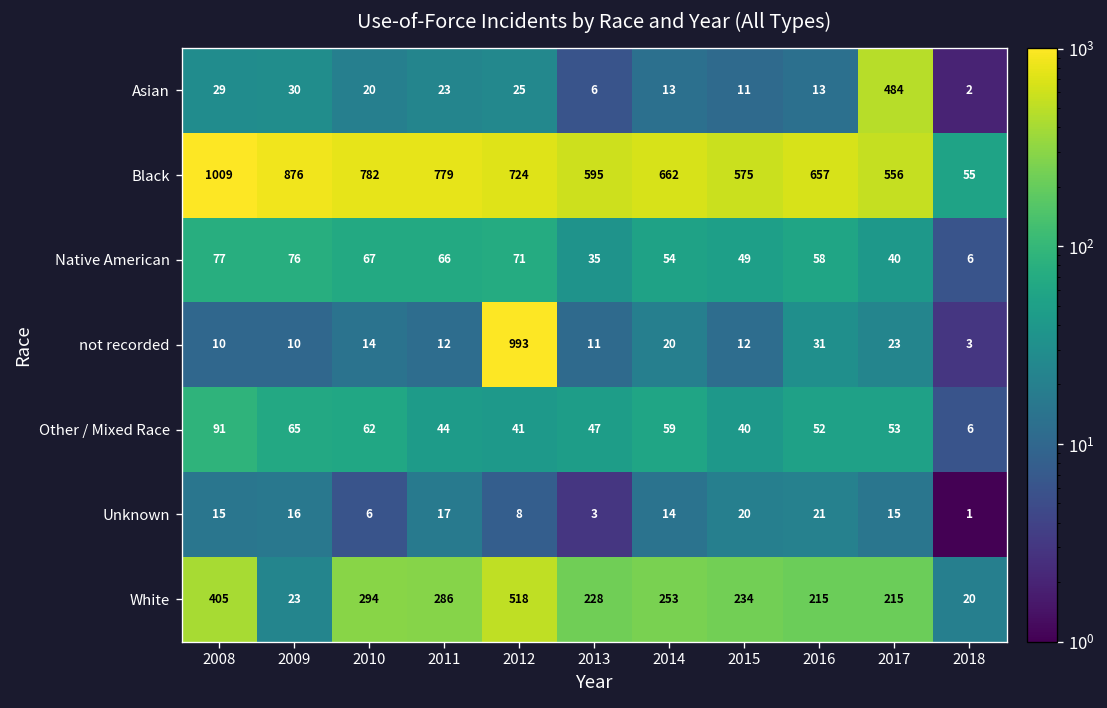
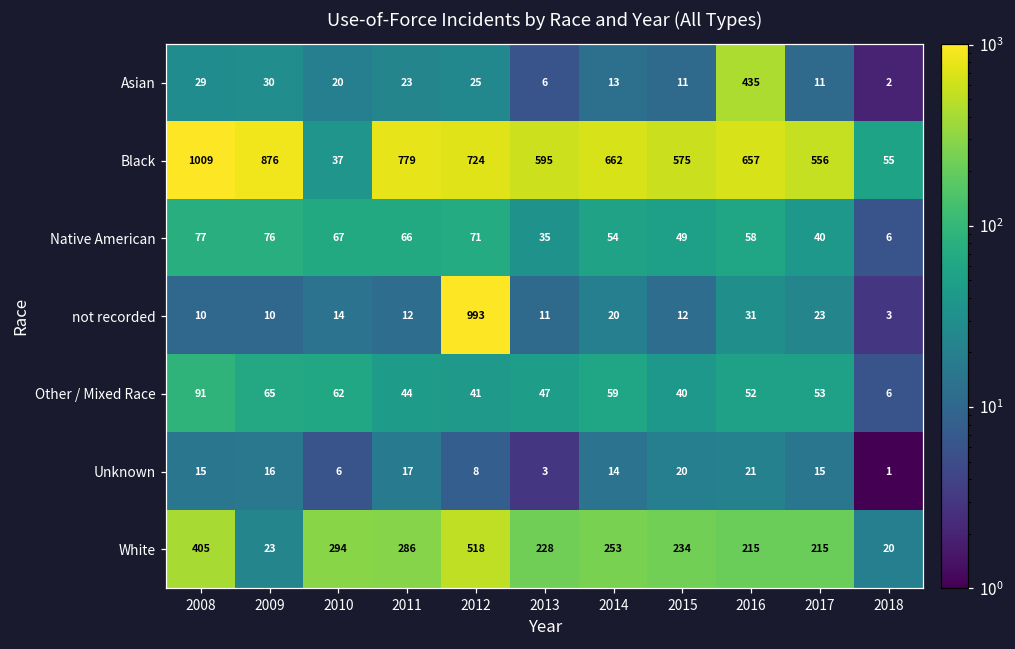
  {
    "Asian": {
      "2008": 29,
      "2009": 30,
      "2010": 20,
      "2011": 23,
      "2012": 25,
      "2013": 6,
      "2014": 13,
      "2015": 11,
-     "2016": 13,
-     "2017": 484,
+     "2016": 435,
+     "2017": 11,
      "2018": 2
    },
    "Black": {
      "2008": 1009,
      "2009": 876,
-     "2010": 782,
+     "2010": 37,
      "2011": 779,
      "2012": 724,
      "2013": 595,
      "2014": 662,
      "2015": 575,
      "2016": 657,
      "2017": 556,
      "2018": 55
    },
    "Native American": {
      "2008": 77,
      "2009": 76,
      "2010": 67,
      "2011": 66,
      "2012": 71,
      "2013": 35,
      "2014": 54,
      "2015": 49,
      "2016": 58,
      "2017": 40,
      "2018": 6
    },
    "not recorded": {
      "2008": 10,
      "2009": 10,
      "2010": 14,
      "2011": 12,
      "2012": 993,
      "2013": 11,
      "2014": 20,
      "2015": 12,
      "2016": 31,
      "2017": 23,
      "2018": 3
    },
    "Other / Mixed Race": {
      "2008": 91,
      "2009": 65,
      "2010": 62,
      "2011": 44,
      "2012": 41,
      "2013": 47,
      "2014": 59,
      "2015": 40,
      "2016": 52,
      "2017": 53,
      "2018": 6
    },
    "Unknown": {
      "2008": 15,
      "2009": 16,
      "2010": 6,
      "2011": 17,
      "2012": 8,
      "2013": 3,
      "2014": 14,
      "2015": 20,
      "2016": 21,
      "2017": 15,
      "2018": 1
    },
    "White": {
      "2008": 405,
      "2009": 23,
      "2010": 294,
      "2011": 286,
      "2012": 518,
      "2013": 228,
      "2014": 253,
      "2015": 234,
      "2016": 215,
      "2017": 215,
      "2018": 20
    }
  }
